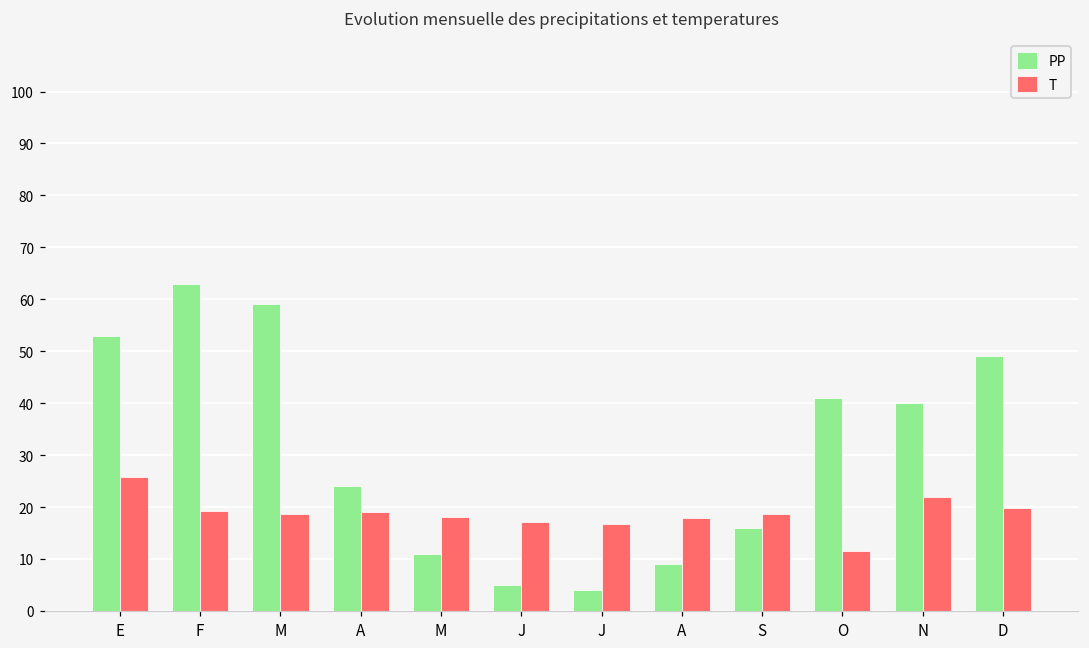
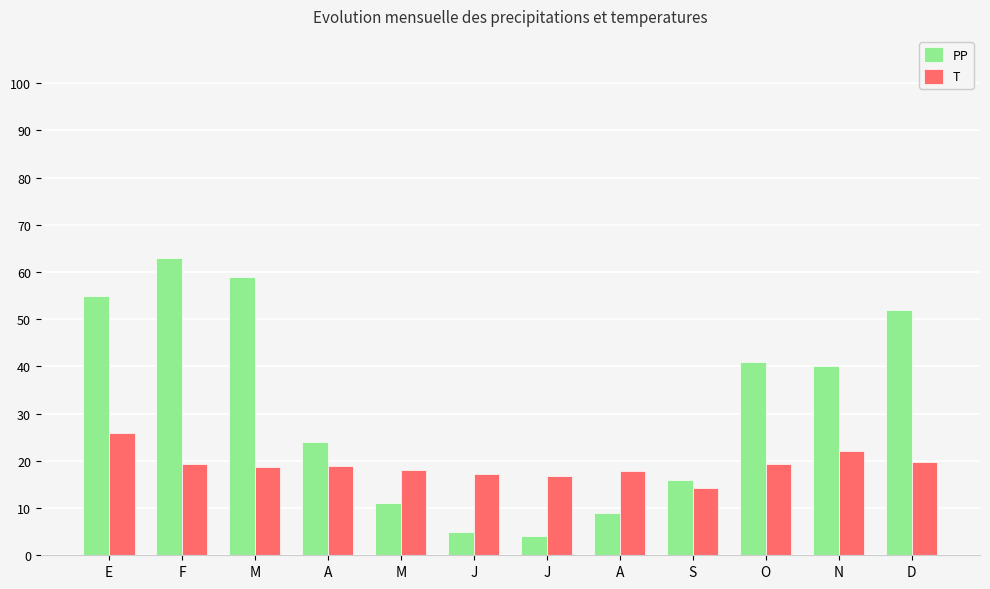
  {
    "PP": {
-     "E": 53,
+     "E": 55,
      "F": 63,
      "S": 16,
      "O": 41,
      "N": 40,
-     "D": 49
+     "D": 52
    },
    "T": {
      "E": 26,
      "F": 19,
-     "S": 19,
-     "O": 12,
+     "S": 14,
+     "O": 19,
      "N": 22,
      "D": 20
    }
  }
